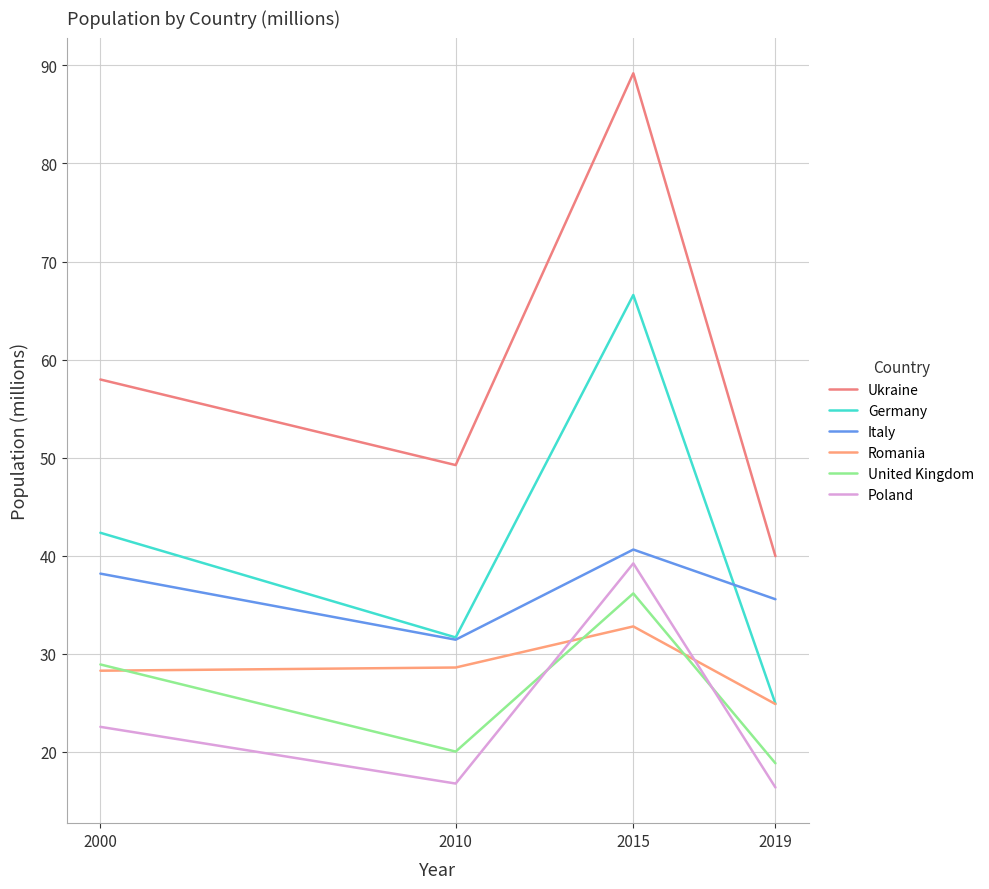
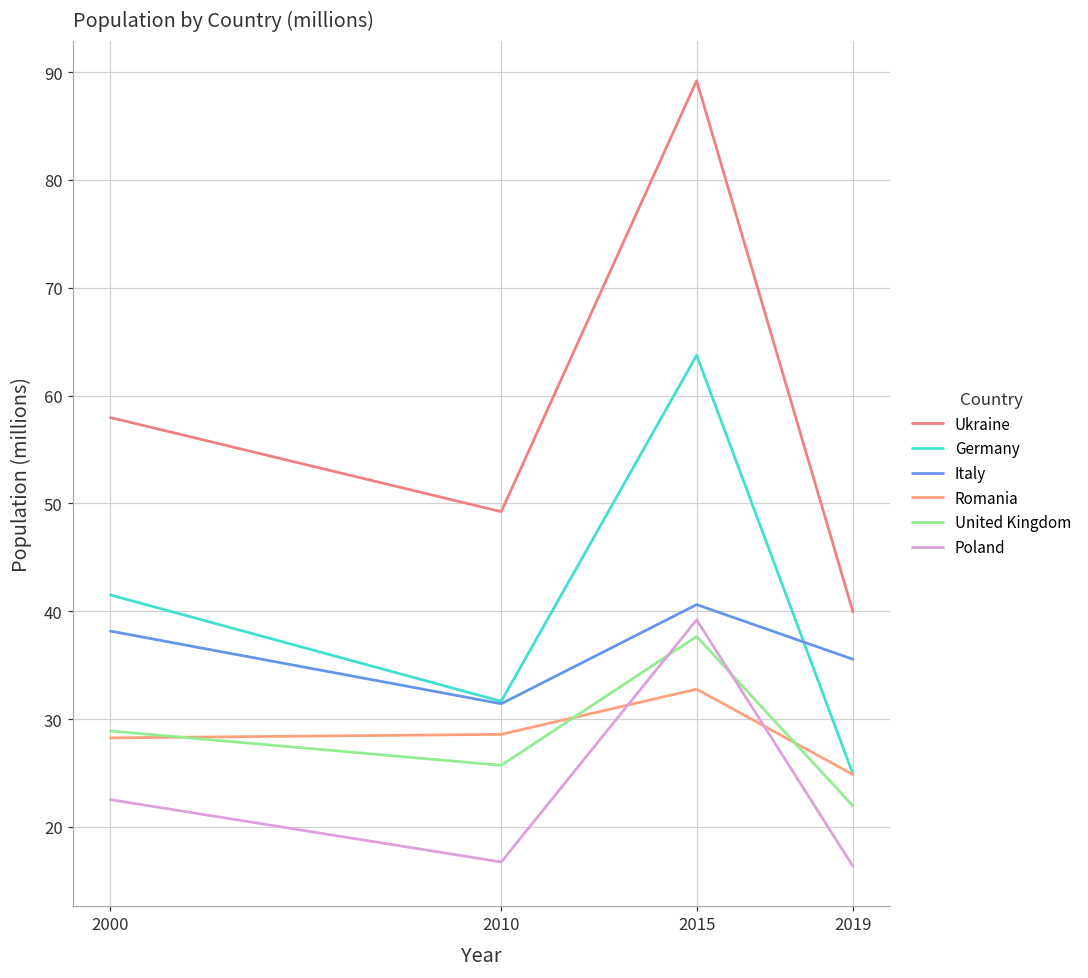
  {
    "Germany": {
-     "2000": 42.3,
-     "2015": 67
+     "2000": 41.5,
+     "2015": 64
    },
    "Italy": {
      "2000": 38,
      "2015": 41,
      "2019": 36
    },
    "United Kingdom": {
      "2000": 29,
-     "2010": 20,
-     "2015": 36,
-     "2019": 19
+     "2010": 26,
+     "2015": 38,
+     "2019": 22
    },
    "Poland": {
      "2000": 23,
      "2010": 17,
      "2015": 39,
      "2019": 16
    }
  }
